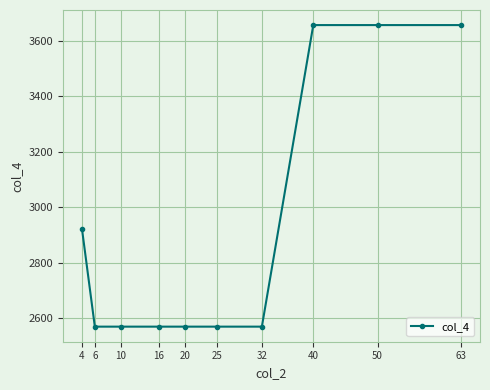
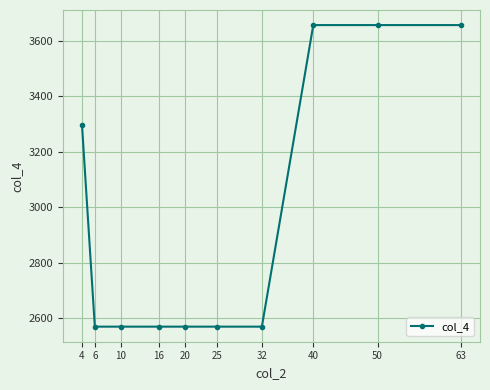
  {
-   "4": 2920,
+   "4": 3300,
    "6": 2570,
    "10": 2570,
    "16": 2570,
    "20": 2570,
    "25": 2570,
    "32": 2570,
    "40": 3660,
    "50": 3660,
    "63": 3660
  }
